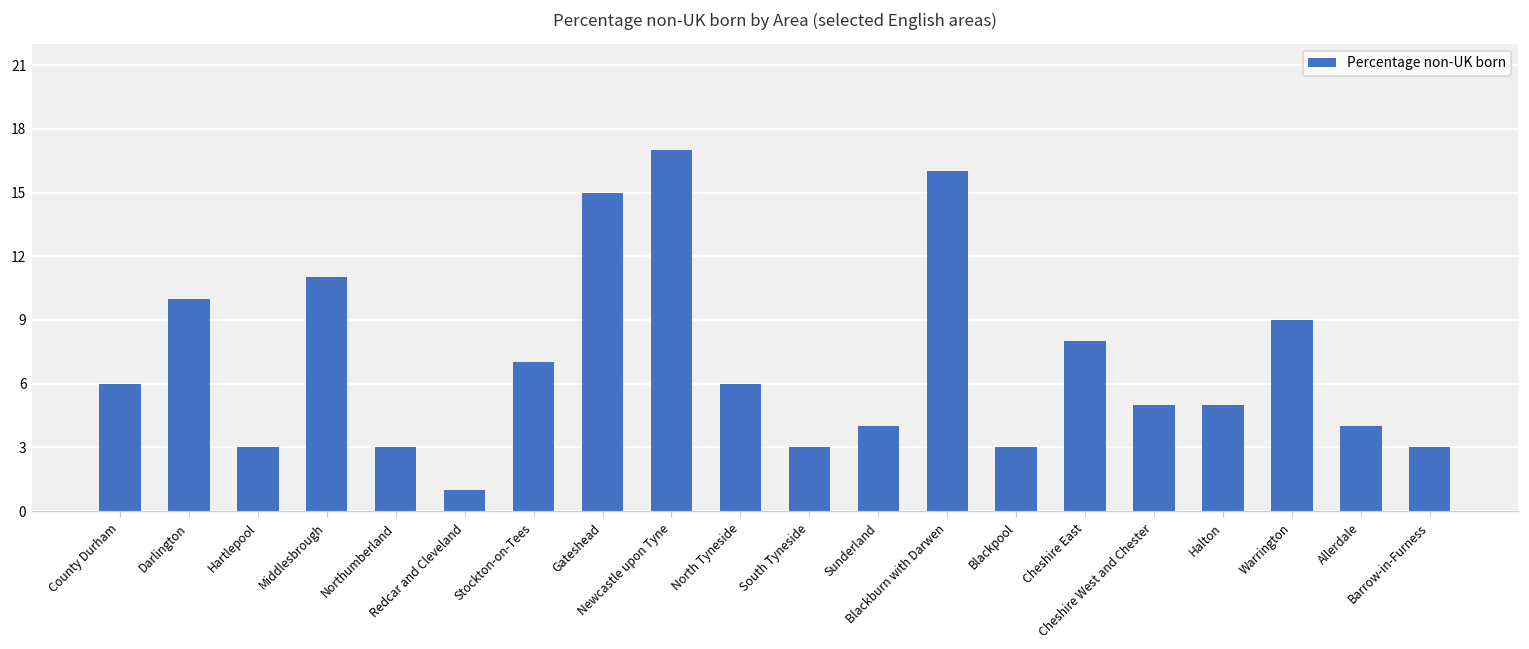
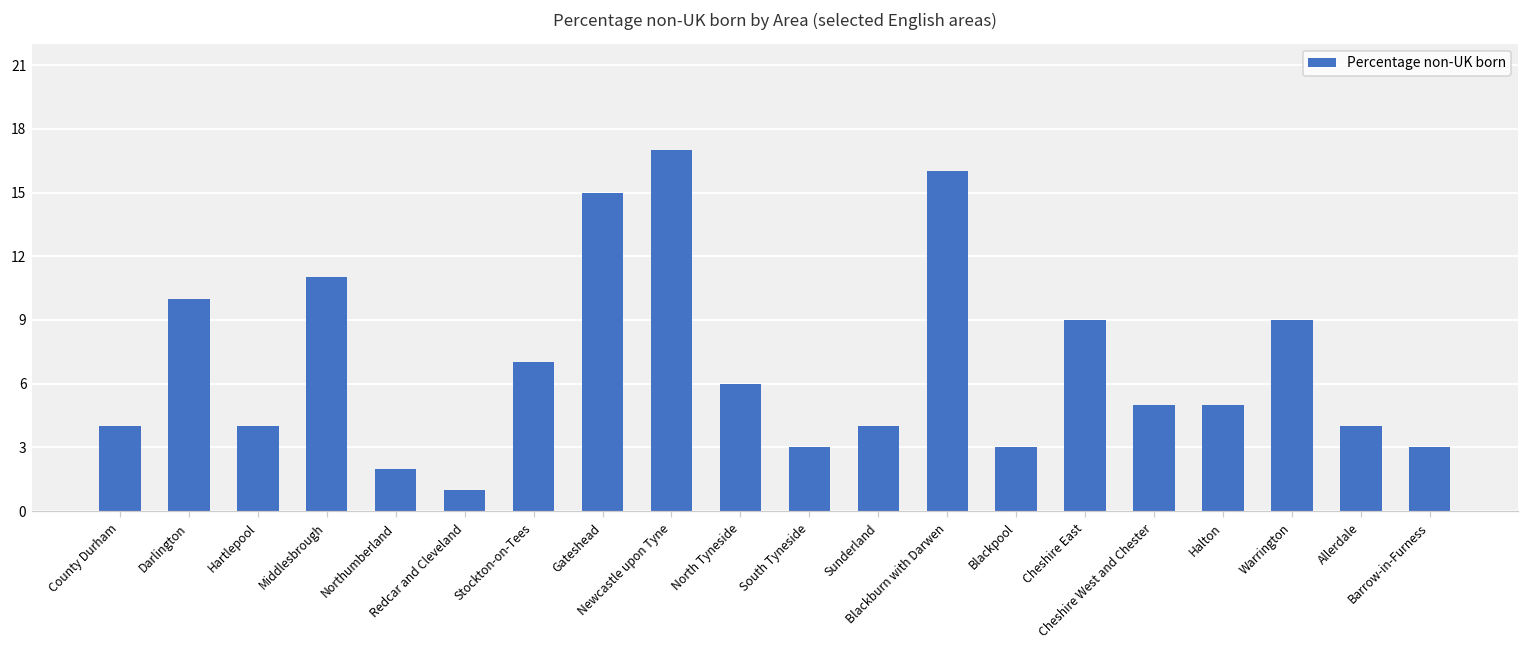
  {
-   "County Durham": 6,
+   "County Durham": 4,
    "Darlington": 10,
-   "Hartlepool": 3,
+   "Hartlepool": 4,
    "Middlesbrough": 11,
-   "Northumberland": 3,
+   "Northumberland": 2,
    "Redcar and Cleveland": 1,
    "Stockton-on-Tees": 7,
    "Gateshead": 15,
    "Newcastle upon Tyne": 17,
    "North Tyneside": 6,
    "South Tyneside": 3,
    "Sunderland": 4,
    "Blackburn with Darwen": 16,
    "Blackpool": 3,
-   "Cheshire East": 8,
+   "Cheshire East": 9,
    "Cheshire West and Chester": 5,
    "Halton": 5,
    "Warrington": 9,
    "Allerdale": 4,
    "Barrow-in-Furness": 3
  }
